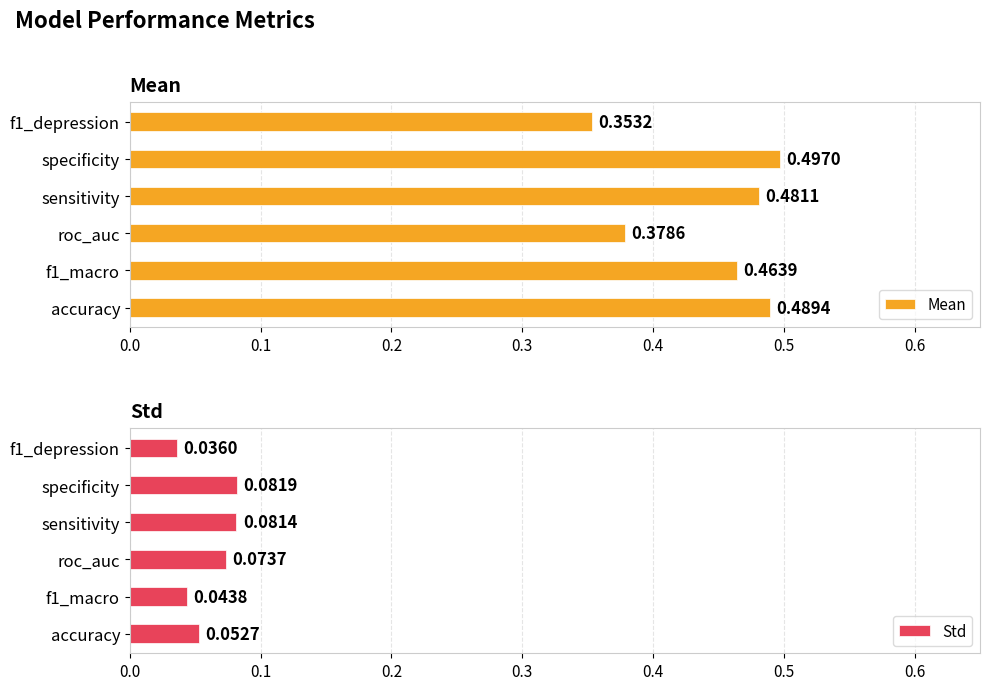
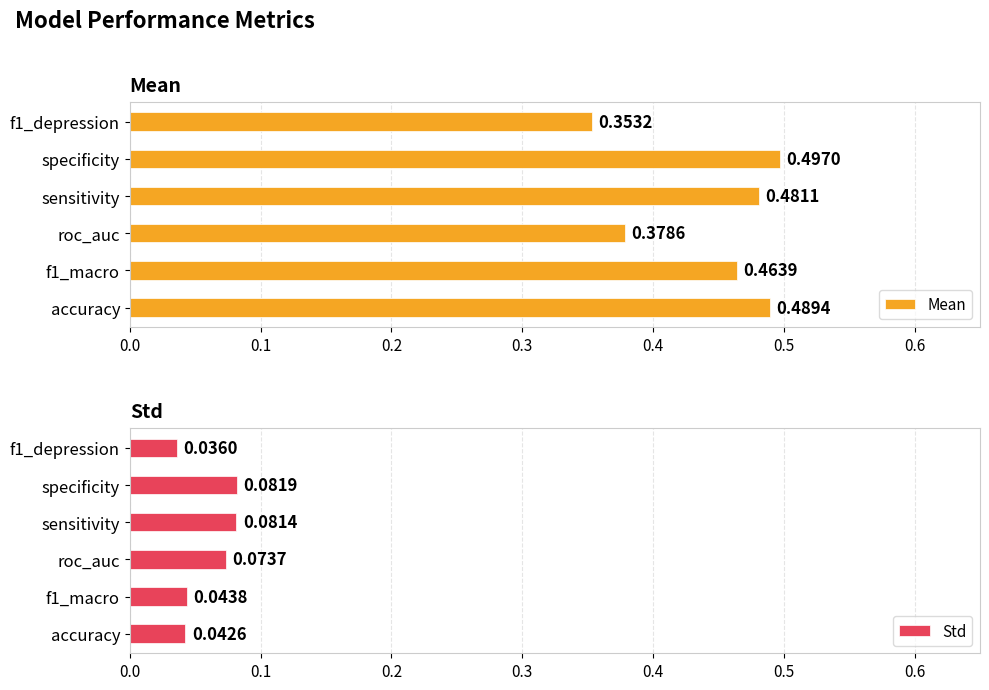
  {
    "Mean": {
      "f1_depression": 0.3532,
      "specificity": 0.4970,
      "sensitivity": 0.4811,
      "roc_auc": 0.3786,
      "f1_macro": 0.4639,
      "accuracy": 0.4894
    },
    "Std": {
      "f1_depression": 0.0360,
      "specificity": 0.0819,
      "sensitivity": 0.0814,
      "roc_auc": 0.0737,
      "f1_macro": 0.0438,
-     "accuracy": 0.0527
+     "accuracy": 0.0426
    }
  }
